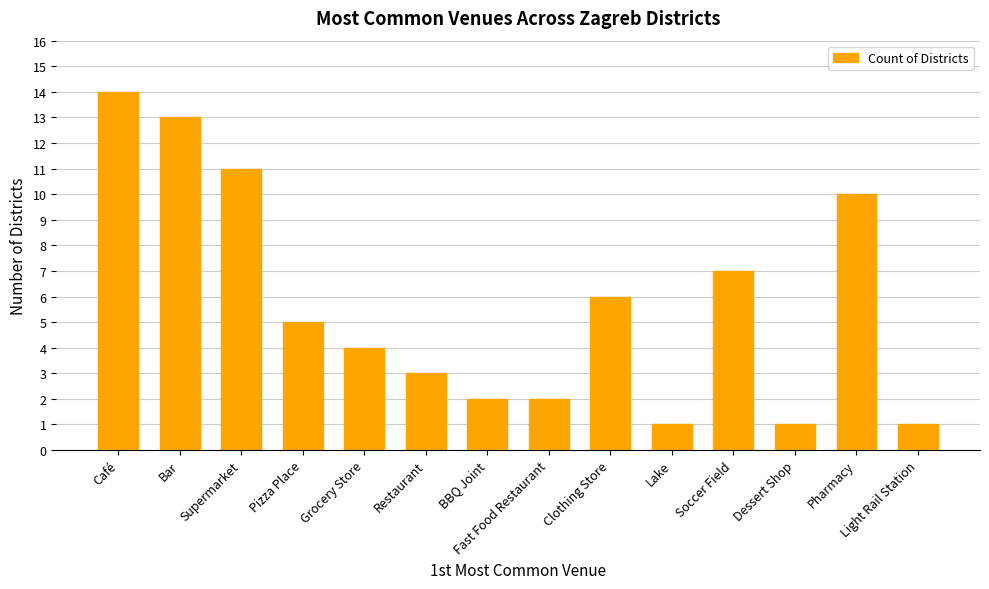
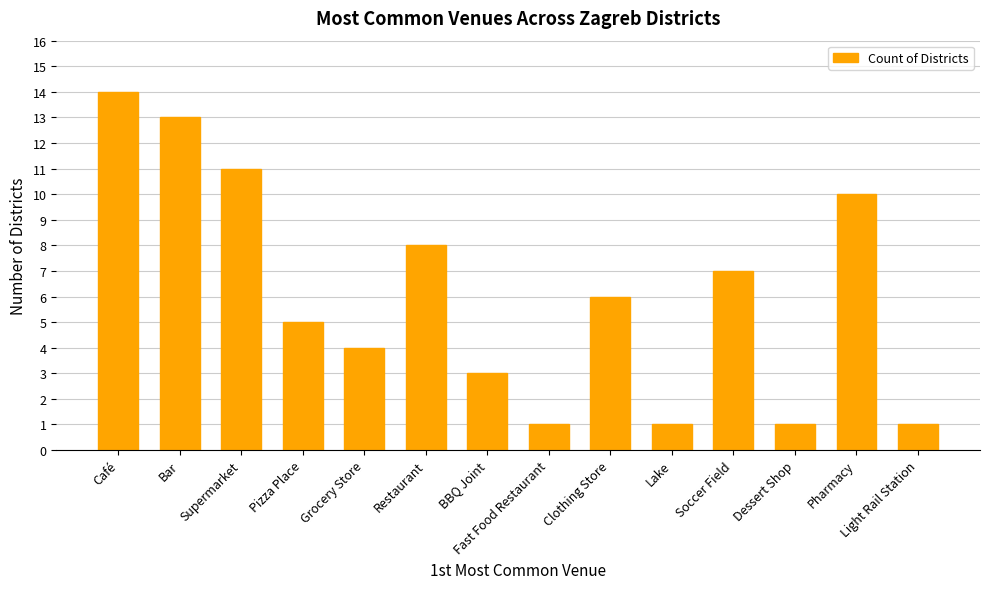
  {
    "Café": 14,
    "Bar": 13,
    "Supermarket": 11,
    "Pizza Place": 5,
    "Grocery Store": 4,
-   "Restaurant": 3,
-   "BBQ Joint": 2,
-   "Fast Food Restaurant": 2,
+   "Restaurant": 8,
+   "BBQ Joint": 3,
+   "Fast Food Restaurant": 1,
    "Clothing Store": 6,
    "Lake": 1,
    "Soccer Field": 7,
    "Dessert Shop": 1,
    "Pharmacy": 10,
    "Light Rail Station": 1
  }
